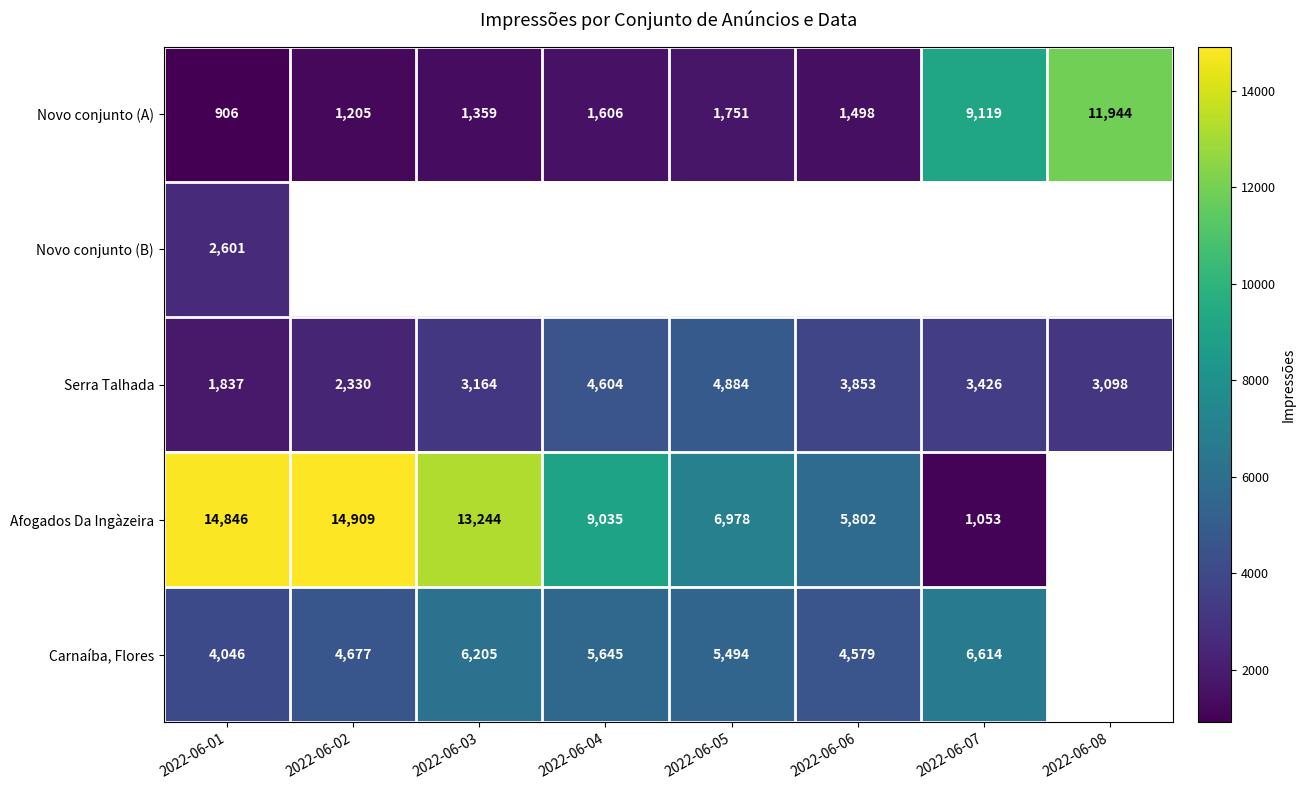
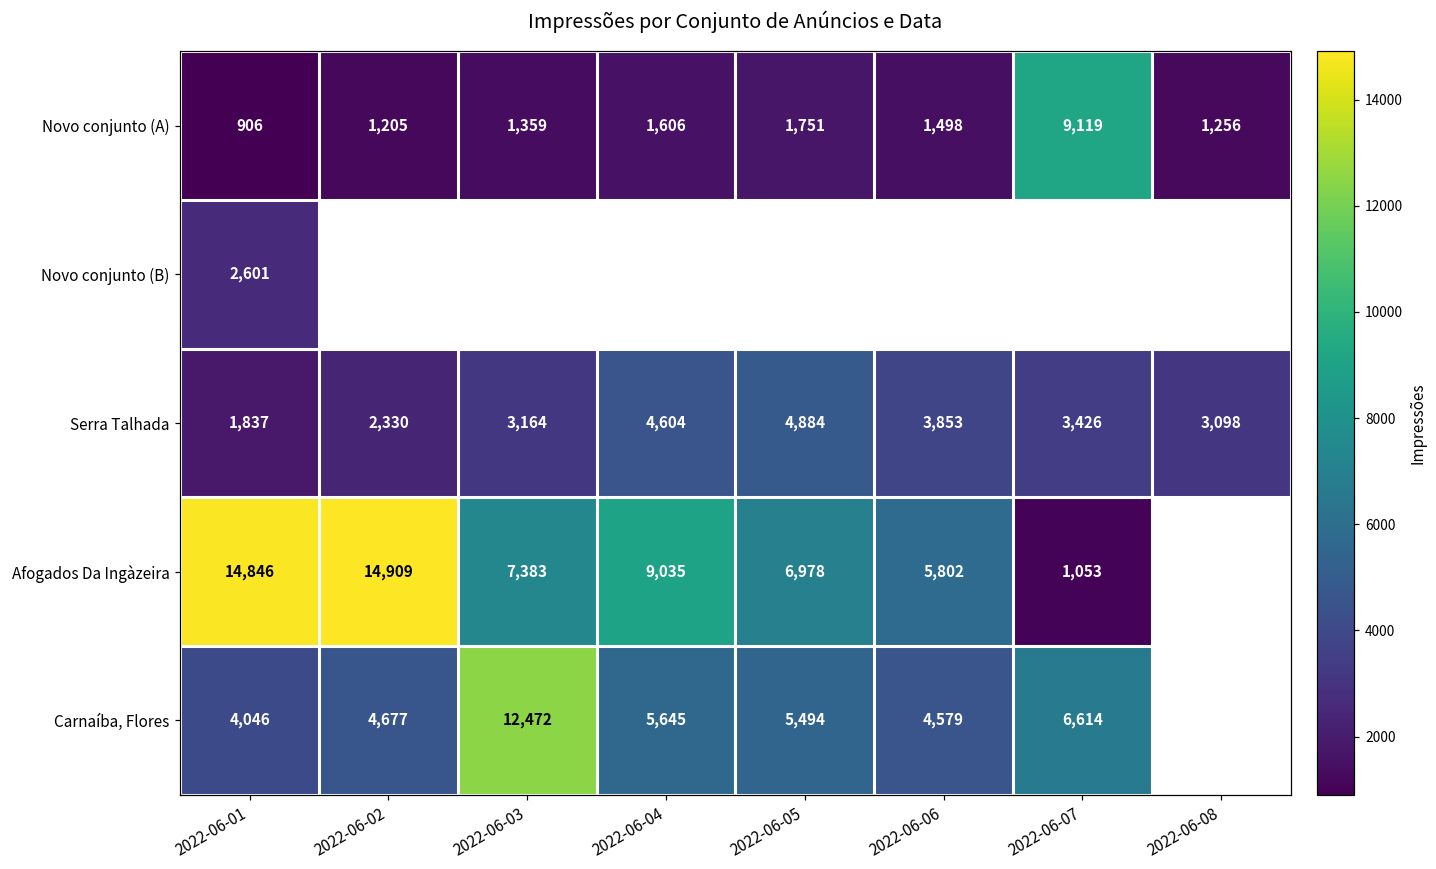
  {
    "Novo conjunto (A)": {
      "2022-06-01": "906",
      "2022-06-02": "1,205",
      "2022-06-03": "1,359",
      "2022-06-04": "1,606",
      "2022-06-05": "1,751",
      "2022-06-06": "1,498",
      "2022-06-07": "9,119",
-     "2022-06-08": "11,944"
+     "2022-06-08": "1,256"
    },
    "Novo conjunto (B)": {
      "2022-06-01": "2,601"
    },
    "Serra Talhada": {
      "2022-06-01": "1,837",
      "2022-06-02": "2,330",
      "2022-06-03": "3,164",
      "2022-06-04": "4,604",
      "2022-06-05": "4,884",
      "2022-06-06": "3,853",
      "2022-06-07": "3,426",
      "2022-06-08": "3,098"
    },
    "Afogados Da Ingàzeira": {
      "2022-06-01": "14,846",
      "2022-06-02": "14,909",
-     "2022-06-03": "13,244",
+     "2022-06-03": "7,383",
      "2022-06-04": "9,035",
      "2022-06-05": "6,978",
      "2022-06-06": "5,802",
      "2022-06-07": "1,053"
    },
    "Carnaíba, Flores": {
      "2022-06-01": "4,046",
      "2022-06-02": "4,677",
-     "2022-06-03": "6,205",
+     "2022-06-03": "12,472",
      "2022-06-04": "5,645",
      "2022-06-05": "5,494",
      "2022-06-06": "4,579",
      "2022-06-07": "6,614"
    }
  }
